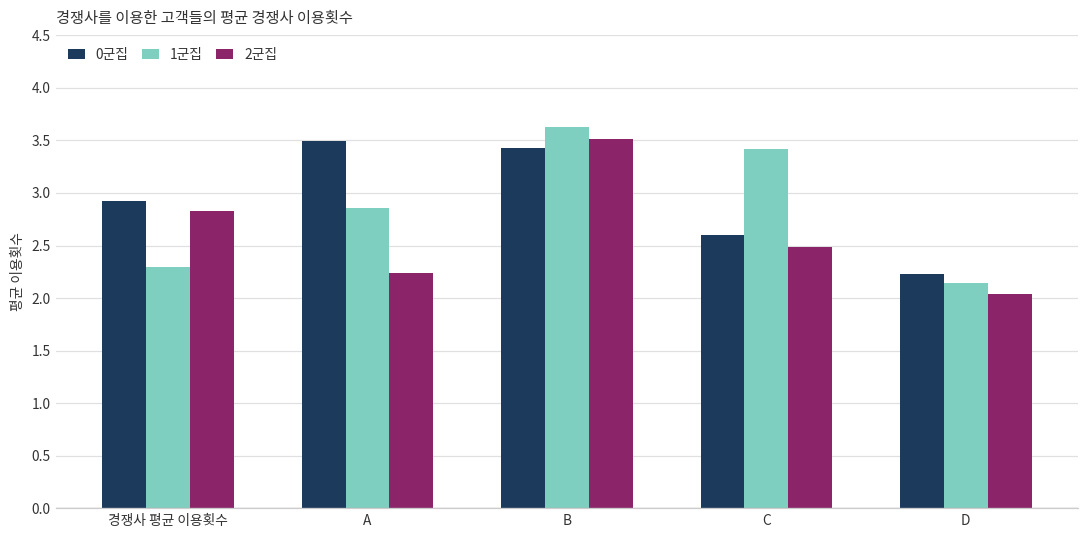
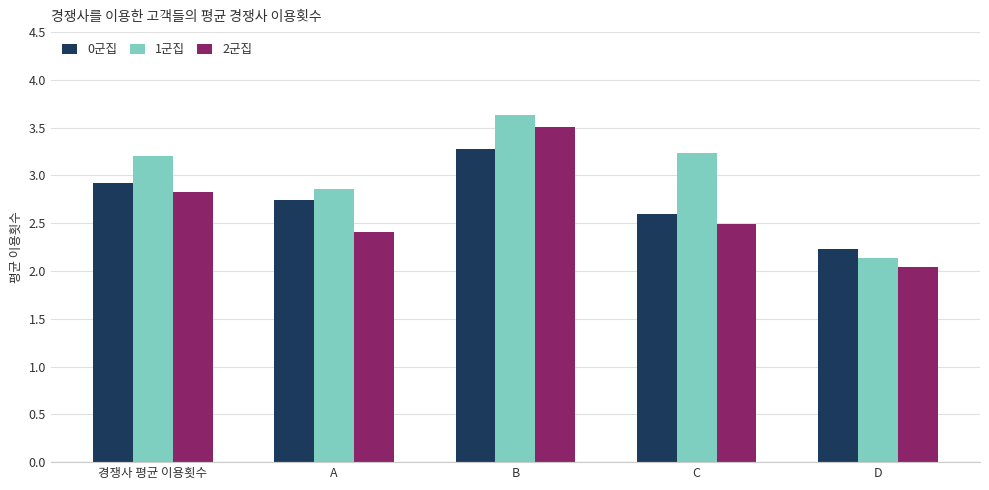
  {
    "0군집": {
      "경쟁사 평균 이용횟수": 2.9,
-     "A": 3.5,
-     "B": 3.4,
+     "A": 2.7,
+     "B": 3.3,
      "C": 2.6,
      "D": 2.2
    },
    "1군집": {
-     "경쟁사 평균 이용횟수": 2.3,
+     "경쟁사 평균 이용횟수": 3.2,
      "A": 2.9,
      "B": 3.6,
-     "C": 3.4,
+     "C": 3.2,
      "D": 2.1
    },
    "2군집": {
      "경쟁사 평균 이용횟수": 2.8,
-     "A": 2.2,
+     "A": 2.4,
      "B": 3.5,
      "C": 2.5,
      "D": 2.0
    }
  }
